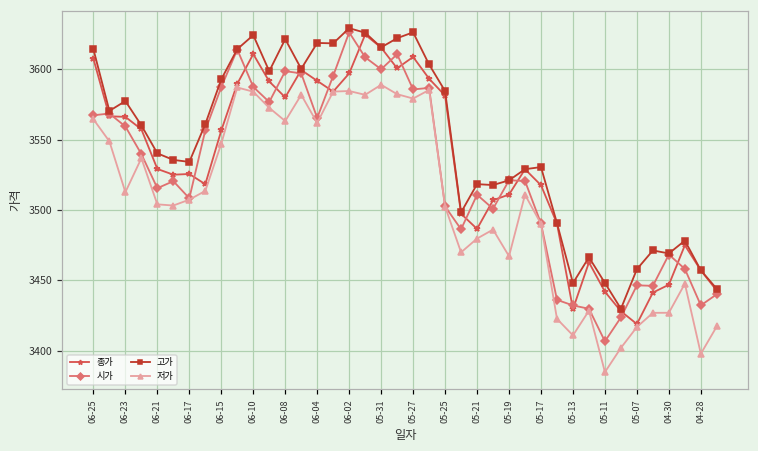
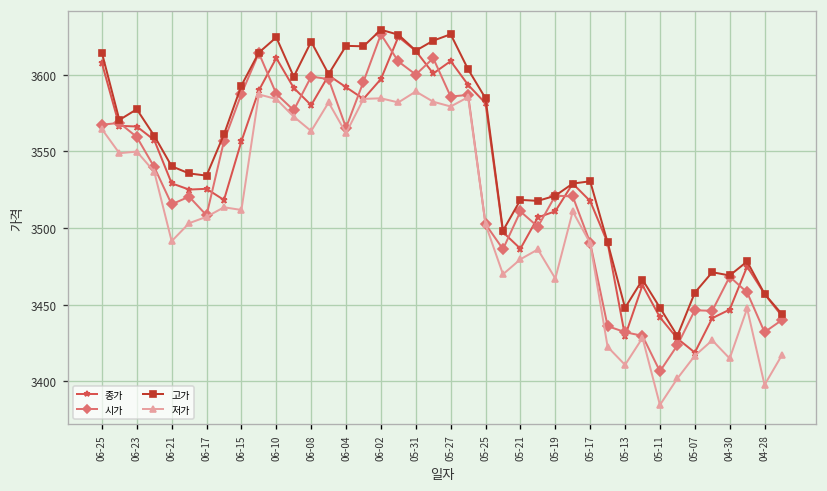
  {
    "저가": {
      "06-25": 3565,
-     "06-23": 3513,
-     "06-21": 3504,
-     "06-15": 3547,
+     "06-23": 3550,
+     "06-21": 3491,
+     "06-15": 3512,
      "06-10": 3584,
      "06-08": 3563,
      "06-04": 3562,
      "06-02": 3585,
      "05-31": 3589,
      "05-27": 3579,
      "05-21": 3480,
      "05-19": 3467,
      "05-13": 3411,
      "05-11": 3385,
      "05-07": 3417,
-     "04-30": 3427,
+     "04-30": 3415,
      "04-28": 3398
    }
  }
